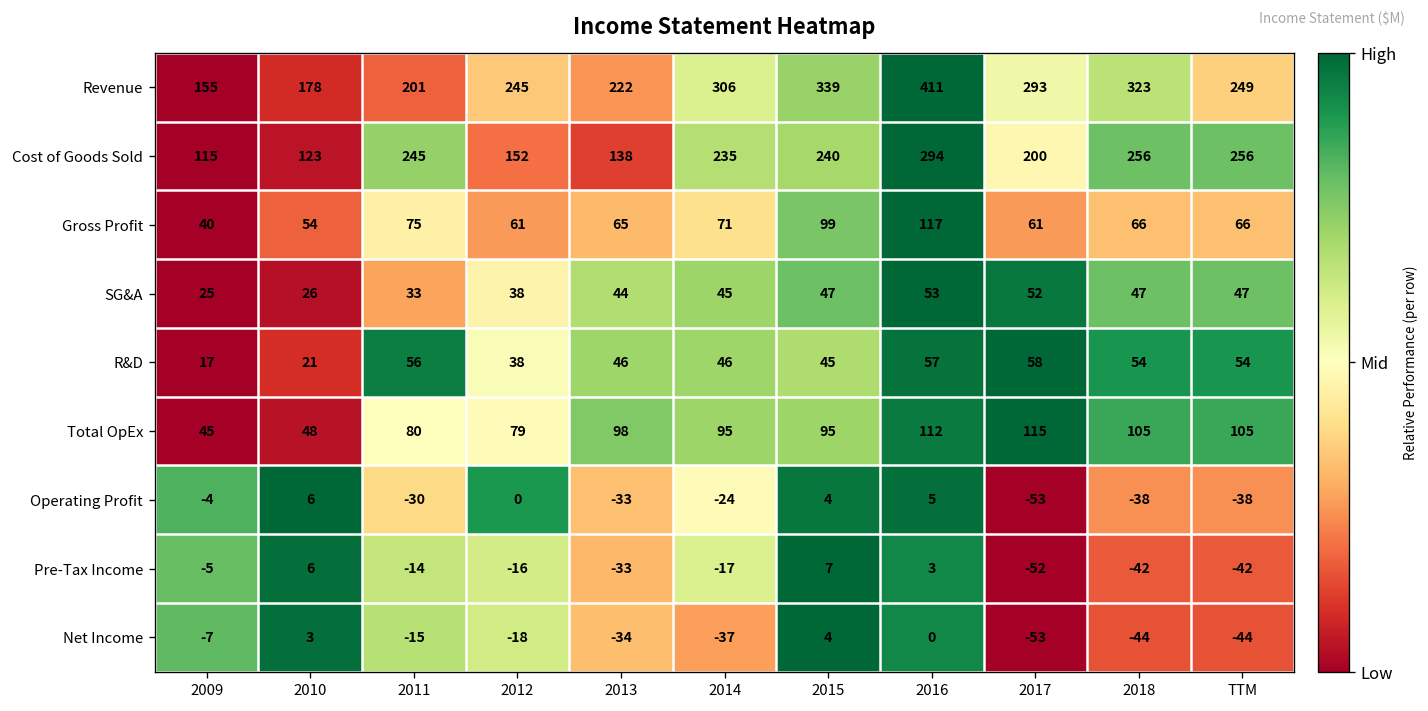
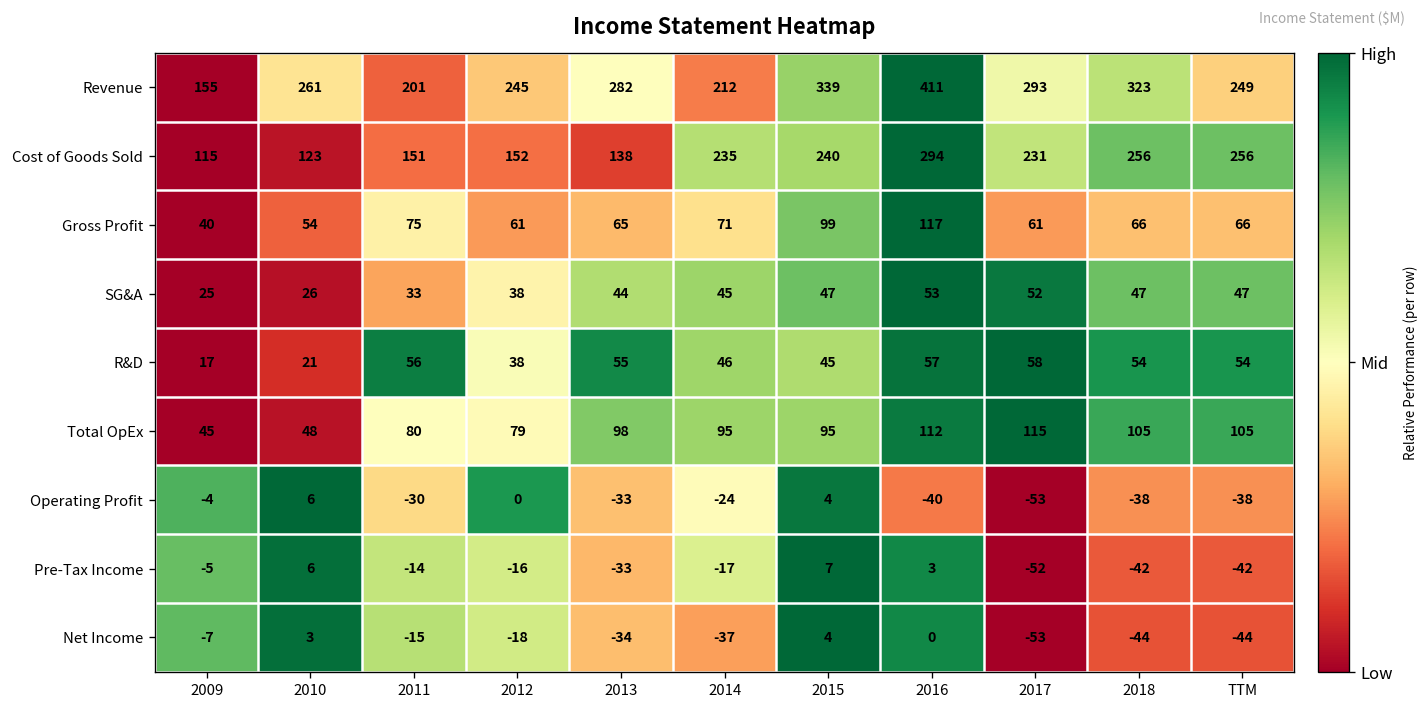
  {
    "Revenue": {
      "2009": 155,
-     "2010": 178,
+     "2010": 261,
      "2011": 201,
      "2012": 245,
-     "2013": 222,
-     "2014": 306,
+     "2013": 282,
+     "2014": 212,
      "2015": 339,
      "2016": 411,
      "2017": 293,
      "2018": 323,
      "TTM": 249
    },
    "Cost of Goods Sold": {
      "2009": 115,
      "2010": 123,
-     "2011": 245,
+     "2011": 151,
      "2012": 152,
      "2013": 138,
      "2014": 235,
      "2015": 240,
      "2016": 294,
-     "2017": 200,
+     "2017": 231,
      "2018": 256,
      "TTM": 256
    },
    "Gross Profit": {
      "2009": 40,
      "2010": 54,
      "2011": 75,
      "2012": 61,
      "2013": 65,
      "2014": 71,
      "2015": 99,
      "2016": 117,
      "2017": 61,
      "2018": 66,
      "TTM": 66
    },
    "SG&A": {
      "2009": 25,
      "2010": 26,
      "2011": 33,
      "2012": 38,
      "2013": 44,
      "2014": 45,
      "2015": 47,
      "2016": 53,
      "2017": 52,
      "2018": 47,
      "TTM": 47
    },
    "R&D": {
      "2009": 17,
      "2010": 21,
      "2011": 56,
      "2012": 38,
-     "2013": 46,
+     "2013": 55,
      "2014": 46,
      "2015": 45,
      "2016": 57,
      "2017": 58,
      "2018": 54,
      "TTM": 54
    },
    "Total OpEx": {
      "2009": 45,
      "2010": 48,
      "2011": 80,
      "2012": 79,
      "2013": 98,
      "2014": 95,
      "2015": 95,
      "2016": 112,
      "2017": 115,
      "2018": 105,
      "TTM": 105
    },
    "Operating Profit": {
      "2009": -4,
      "2010": 6,
      "2011": -30,
      "2012": 0,
      "2013": -33,
      "2014": -24,
      "2015": 4,
-     "2016": 5,
+     "2016": -40,
      "2017": -53,
      "2018": -38,
      "TTM": -38
    },
    "Pre-Tax Income": {
      "2009": -5,
      "2010": 6,
      "2011": -14,
      "2012": -16,
      "2013": -33,
      "2014": -17,
      "2015": 7,
      "2016": 3,
      "2017": -52,
      "2018": -42,
      "TTM": -42
    },
    "Net Income": {
      "2009": -7,
      "2010": 3,
      "2011": -15,
      "2012": -18,
      "2013": -34,
      "2014": -37,
      "2015": 4,
      "2016": 0,
      "2017": -53,
      "2018": -44,
      "TTM": -44
    }
  }
